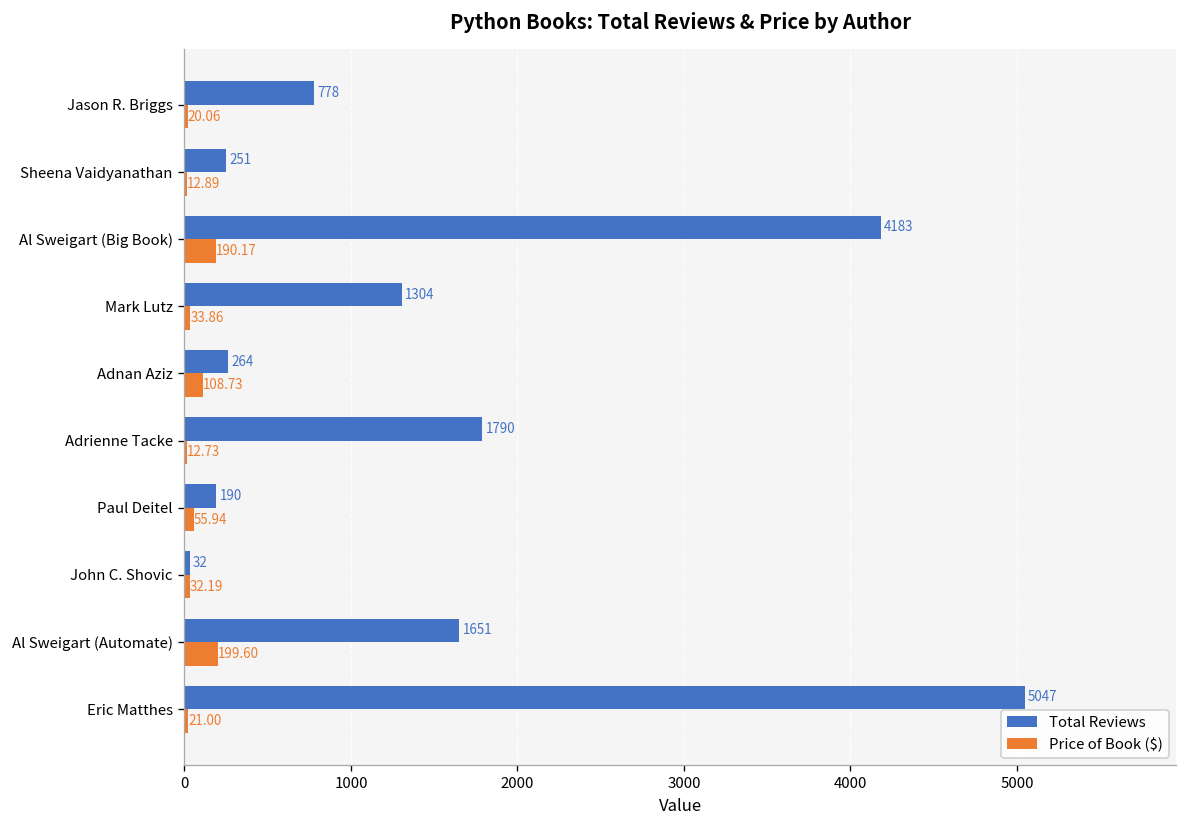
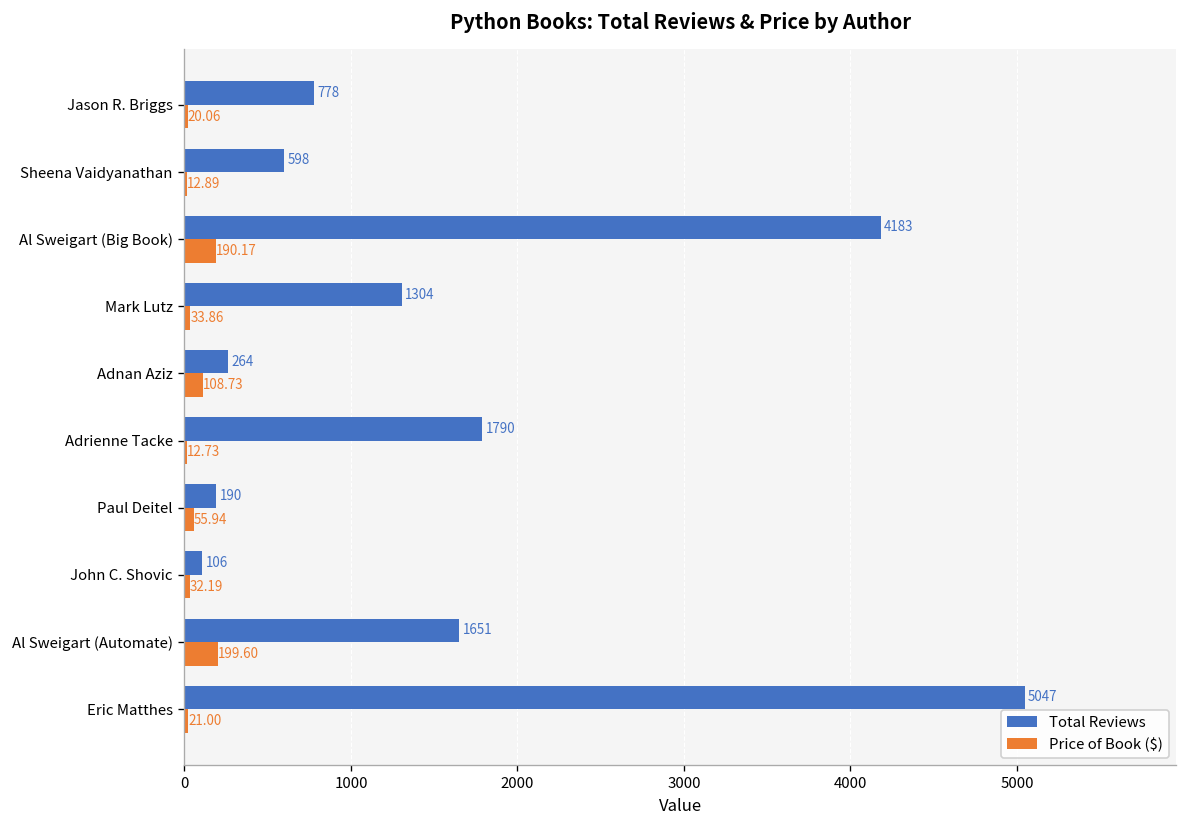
  {
    "Total Reviews": {
      "Jason R. Briggs": 778,
-     "Sheena Vaidyanathan": 251,
+     "Sheena Vaidyanathan": 598,
      "Al Sweigart (Big Book)": 4183,
      "Mark Lutz": 1304,
      "Adnan Aziz": 264,
      "Adrienne Tacke": 1790,
      "Paul Deitel": 190,
-     "John C. Shovic": 32,
+     "John C. Shovic": 106,
      "Al Sweigart (Automate)": 1651,
      "Eric Matthes": 5047
    },
    "Price of Book ($)": {
      "Jason R. Briggs": 20.06,
      "Sheena Vaidyanathan": 12.89,
      "Al Sweigart (Big Book)": 190.17,
      "Mark Lutz": 33.86,
      "Adnan Aziz": 108.73,
      "Adrienne Tacke": 12.73,
      "Paul Deitel": 55.94,
      "John C. Shovic": 32.19,
      "Al Sweigart (Automate)": 199.60,
      "Eric Matthes": 21.00
    }
  }
